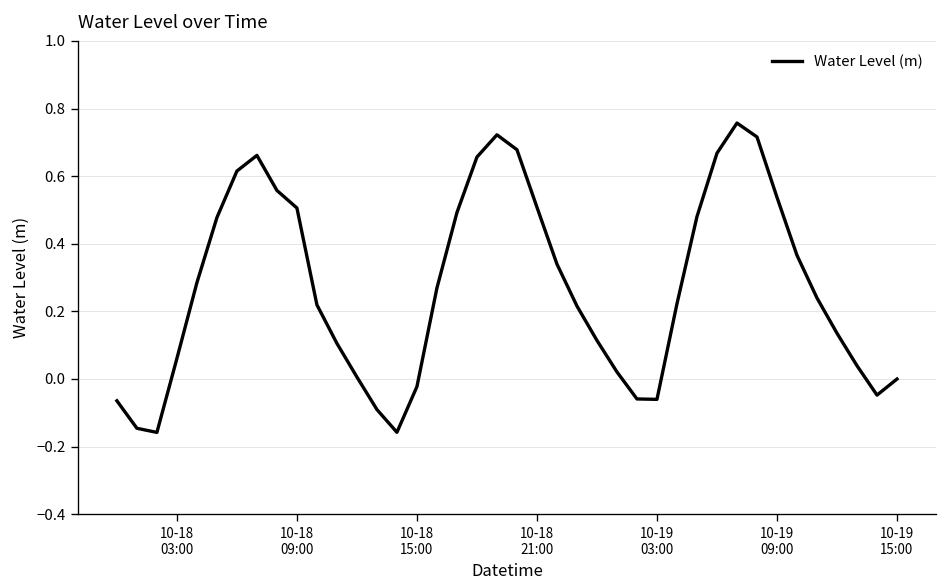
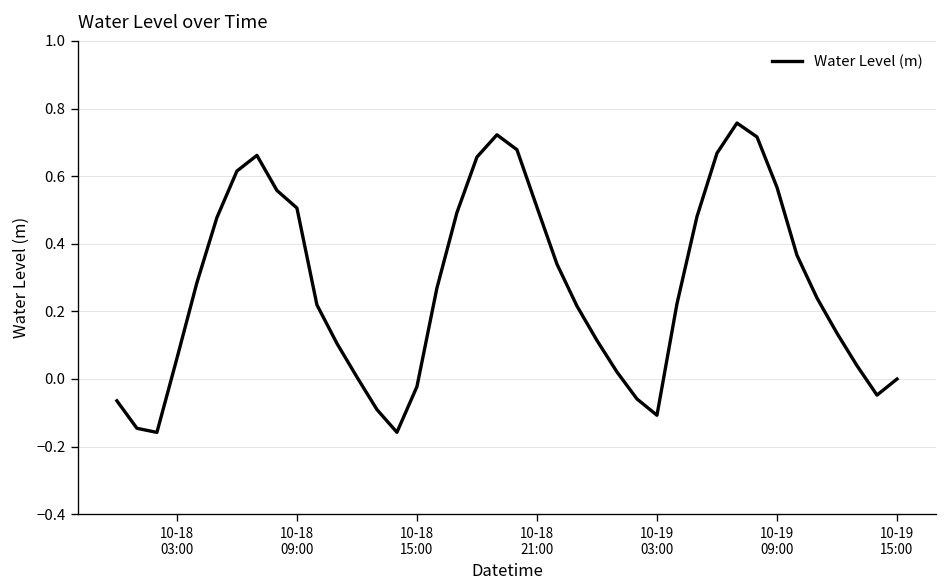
  {
    "10-18 03:00": 0.06,
    "10-18 09:00": 0.51,
    "10-18 15:00": -0.02,
    "10-18 21:00": 0.51,
-   "10-19 03:00": -0.06,
-   "10-19 09:00": 0.54,
+   "10-19 03:00": -0.11,
+   "10-19 09:00": 0.57,
    "10-19 15:00": 0.00
  }
